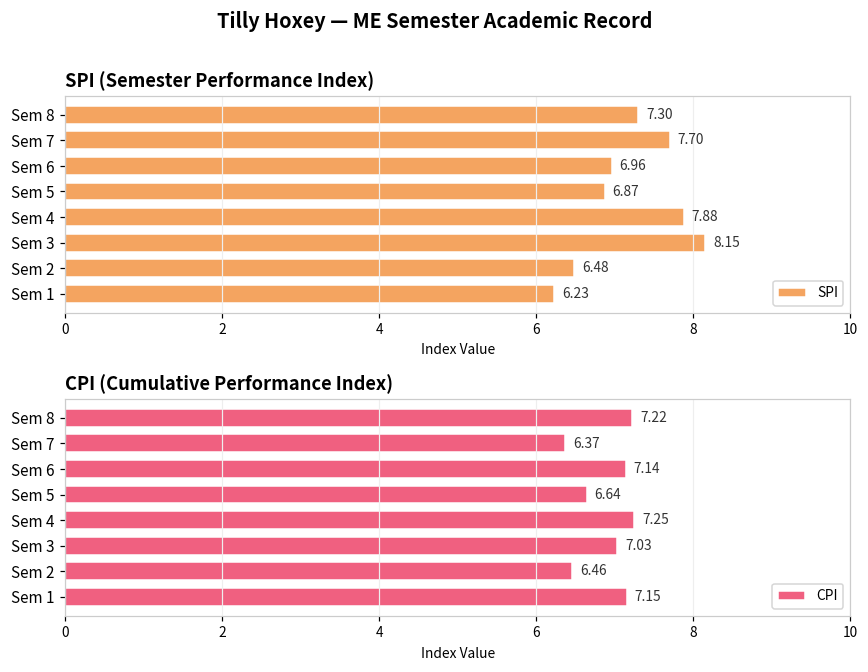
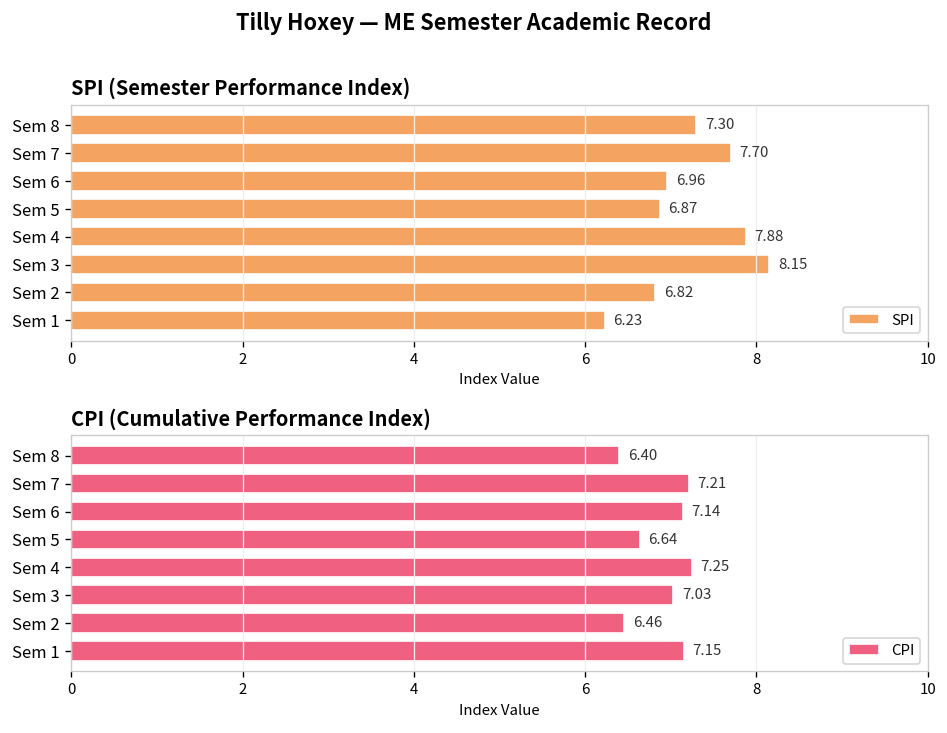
  {
    "SPI (Semester Performance Index)": {
      "Sem 8": 7.30,
      "Sem 7": 7.70,
      "Sem 6": 6.96,
      "Sem 5": 6.87,
      "Sem 4": 7.88,
      "Sem 3": 8.15,
-     "Sem 2": 6.48,
+     "Sem 2": 6.82,
      "Sem 1": 6.23
    },
    "CPI (Cumulative Performance Index)": {
-     "Sem 8": 7.22,
-     "Sem 7": 6.37,
+     "Sem 8": 6.40,
+     "Sem 7": 7.21,
      "Sem 6": 7.14,
      "Sem 5": 6.64,
      "Sem 4": 7.25,
      "Sem 3": 7.03,
      "Sem 2": 6.46,
      "Sem 1": 7.15
    }
  }
